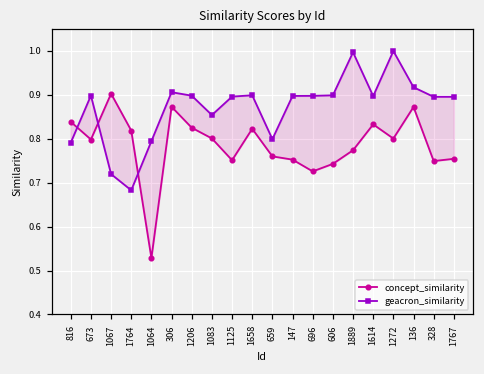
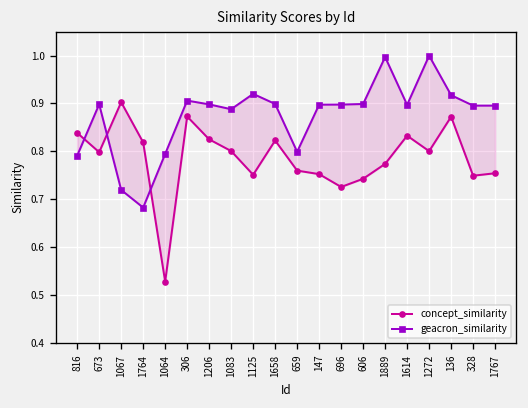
  {
    "geacron_similarity": {
      "816": 0.79,
      "1067": 0.72,
      "1764": 0.68,
-     "1083": 0.85,
-     "1125": 0.90
+     "1083": 0.89,
+     "1125": 0.92
    }
  }
